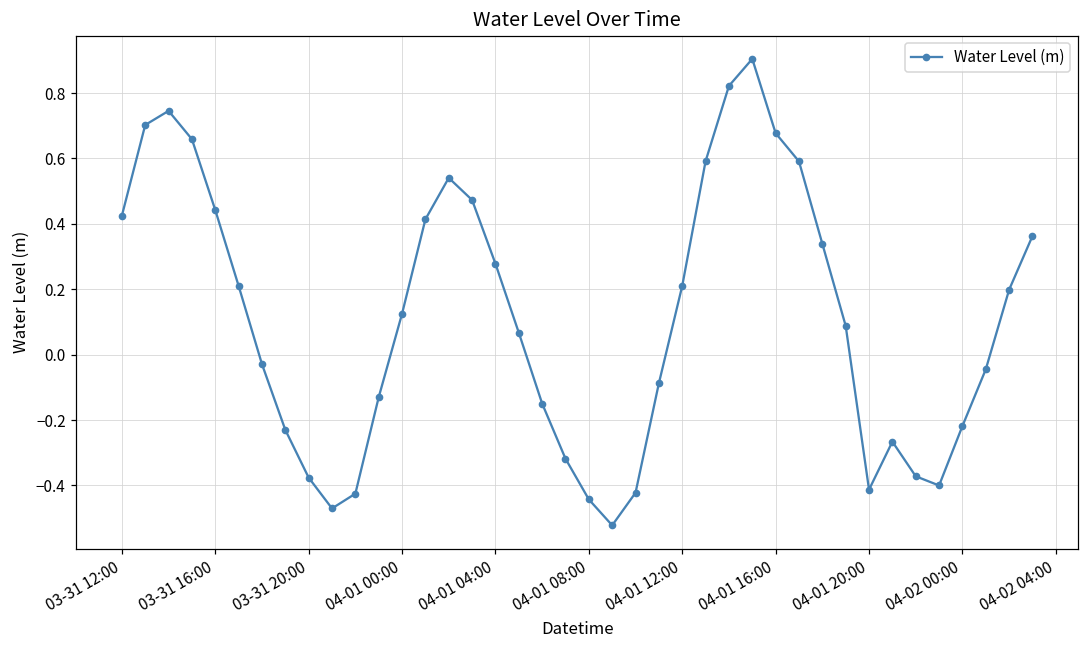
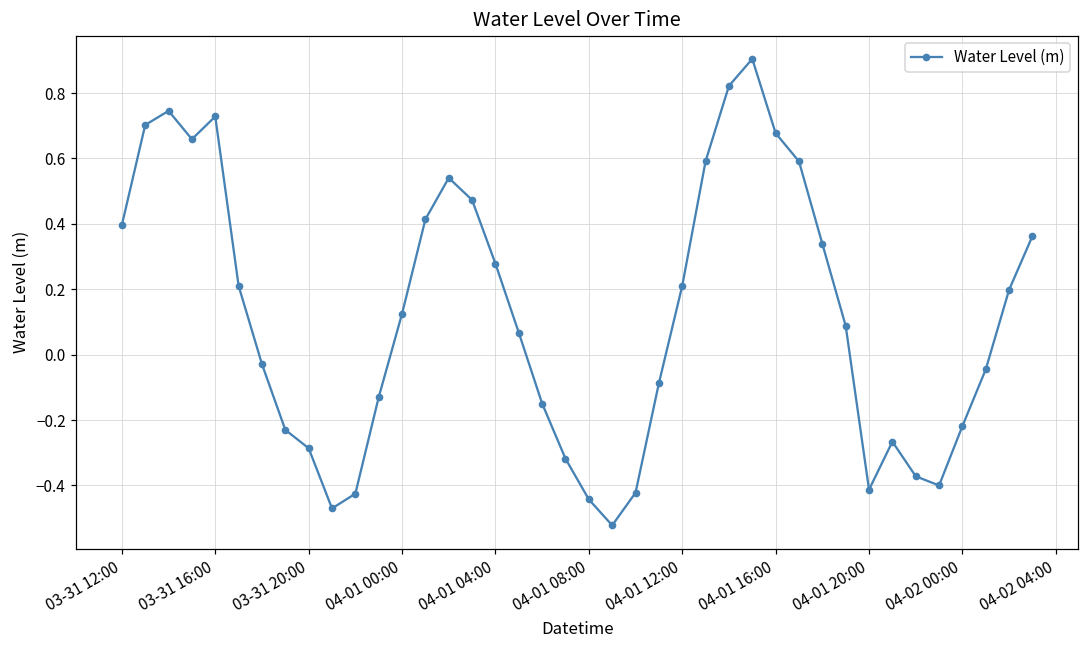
  {
-   "03-31 12:00": 0.42,
-   "03-31 16:00": 0.44,
-   "03-31 20:00": -0.38,
+   "03-31 12:00": 0.40,
+   "03-31 16:00": 0.73,
+   "03-31 20:00": -0.29,
    "04-01 00:00": 0.13,
    "04-01 04:00": 0.28,
    "04-01 08:00": -0.44,
    "04-01 12:00": 0.21,
    "04-01 16:00": 0.68,
    "04-01 20:00": -0.41,
    "04-02 00:00": -0.22
  }
